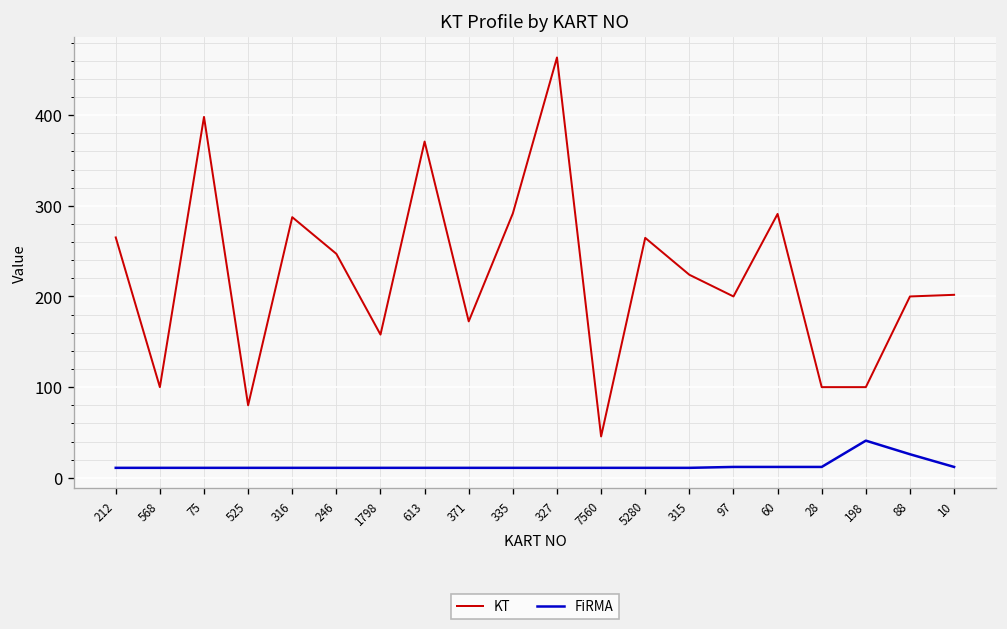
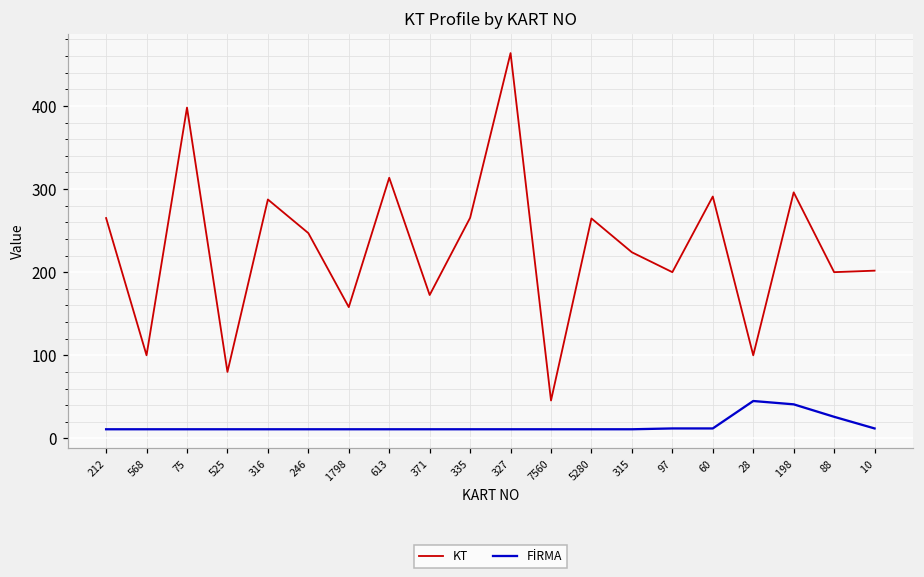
  {
    "KT": {
      "212": 270,
      "568": 100,
      "75": 400,
      "525": 80,
      "316": 290,
      "246": 250,
      "1798": 160,
-     "613": 370,
+     "613": 310,
      "371": 170,
-     "335": 290,
+     "335": 270,
      "327": 460,
      "7560": 50,
      "5280": 260,
      "315": 220,
      "97": 200,
      "60": 290,
      "28": 100,
-     "198": 100,
+     "198": 300,
      "88": 200,
      "10": 200
    },
    "FİRMA": {
      "212": 10,
      "568": 10,
      "75": 10,
      "525": 10,
      "316": 10,
      "246": 10,
      "1798": 10,
      "613": 10,
      "371": 10,
      "335": 10,
      "327": 10,
      "7560": 10,
      "5280": 10,
      "315": 10,
      "97": 10,
      "60": 10,
-     "28": 10,
+     "28": 50,
      "198": 40,
      "88": 30,
      "10": 10
    }
  }
